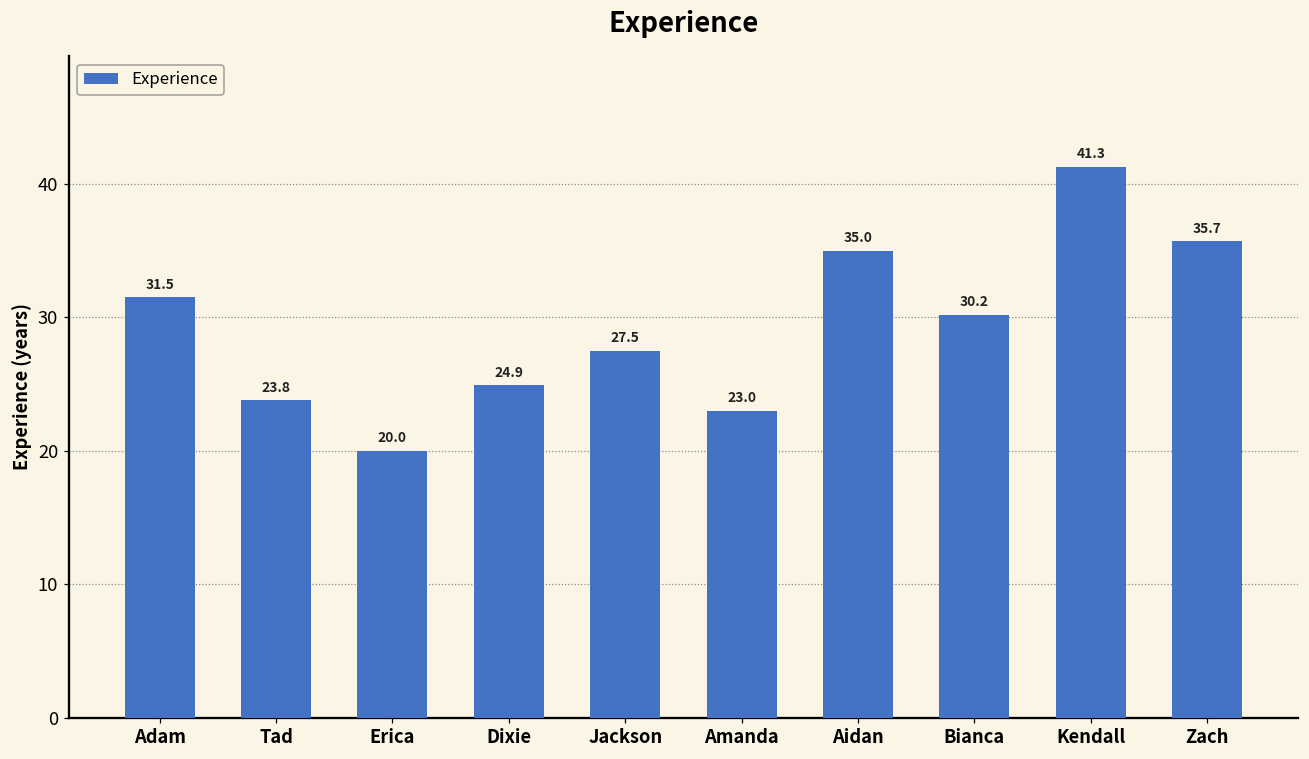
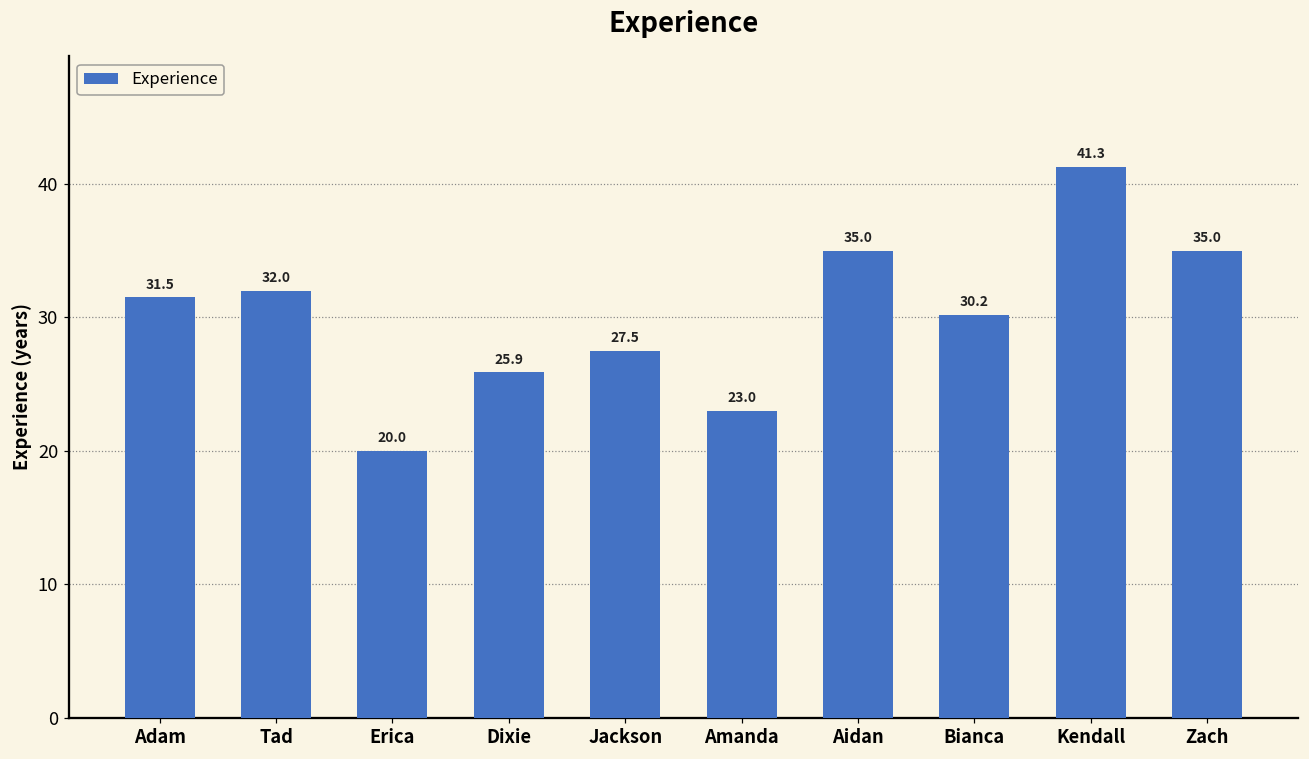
  {
    "Adam": 31.5,
-   "Tad": 23.8,
+   "Tad": 32.0,
    "Erica": 20.0,
-   "Dixie": 24.9,
+   "Dixie": 25.9,
    "Jackson": 27.5,
    "Amanda": 23.0,
    "Aidan": 35.0,
    "Bianca": 30.2,
    "Kendall": 41.3,
-   "Zach": 35.7
+   "Zach": 35.0
  }
